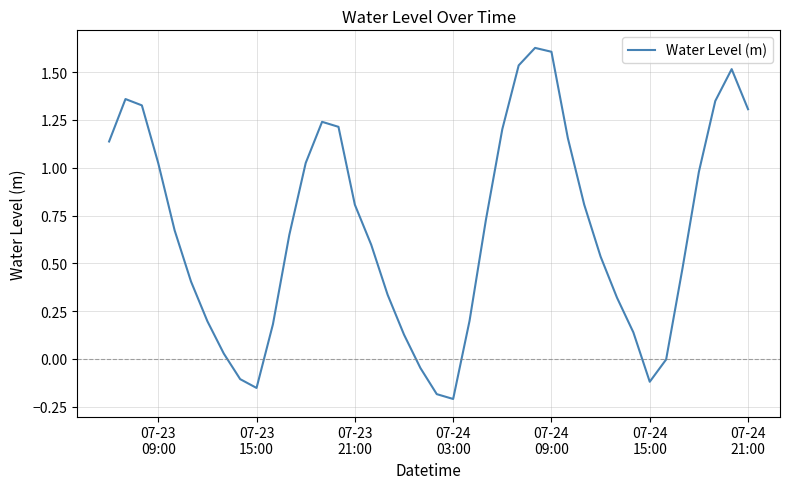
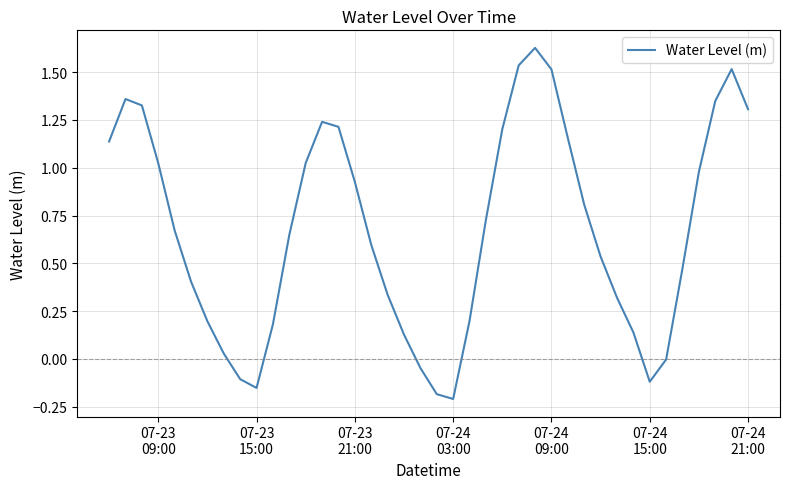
  {
    "07-23 09:00": 1.02,
    "07-23 15:00": -0.15,
-   "07-23 21:00": 0.81,
+   "07-23 21:00": 0.93,
    "07-24 03:00": -0.21,
-   "07-24 09:00": 1.61,
+   "07-24 09:00": 1.51,
    "07-24 15:00": -0.12,
    "07-24 21:00": 1.31
  }
